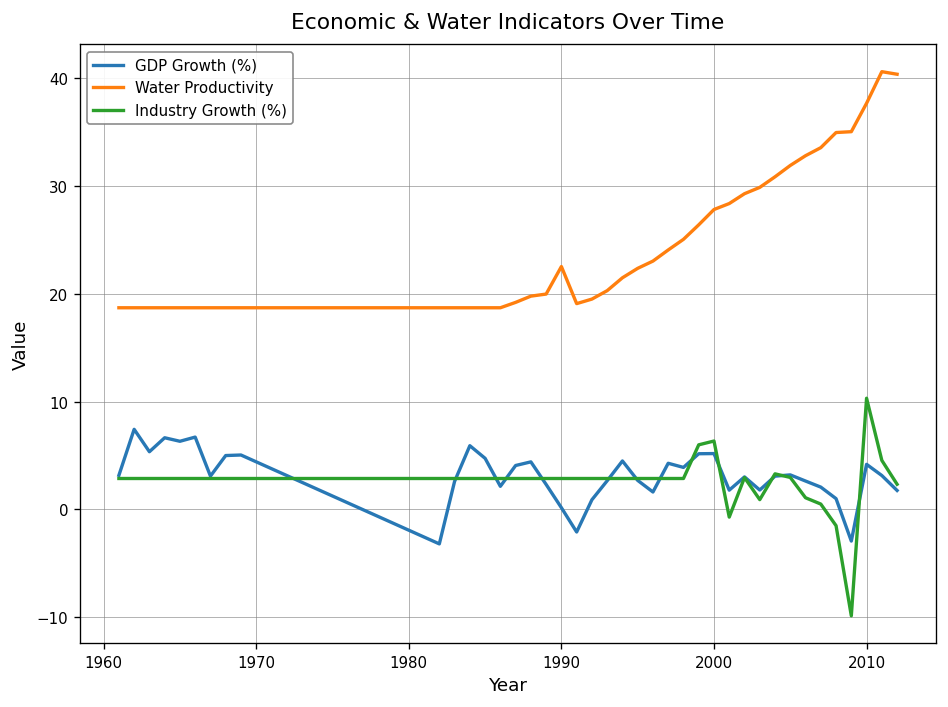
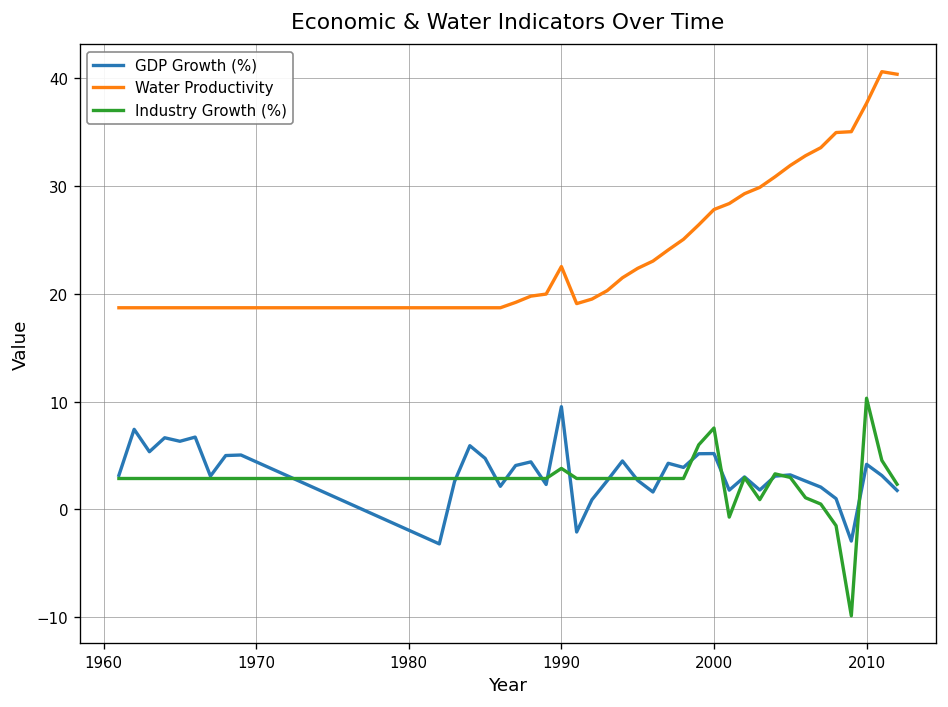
  {
    "GDP Growth (%)": {
-     "1990": 0,
+     "1990": 10,
      "2000": 5,
      "2010": 4
    },
    "Water Productivity": {
      "1990": 23,
      "2000": 28,
      "2010": 38
    },
    "Industry Growth (%)": {
-     "1990": 3,
-     "2000": 6,
+     "1990": 4,
+     "2000": 8,
      "2010": 10
    }
  }
